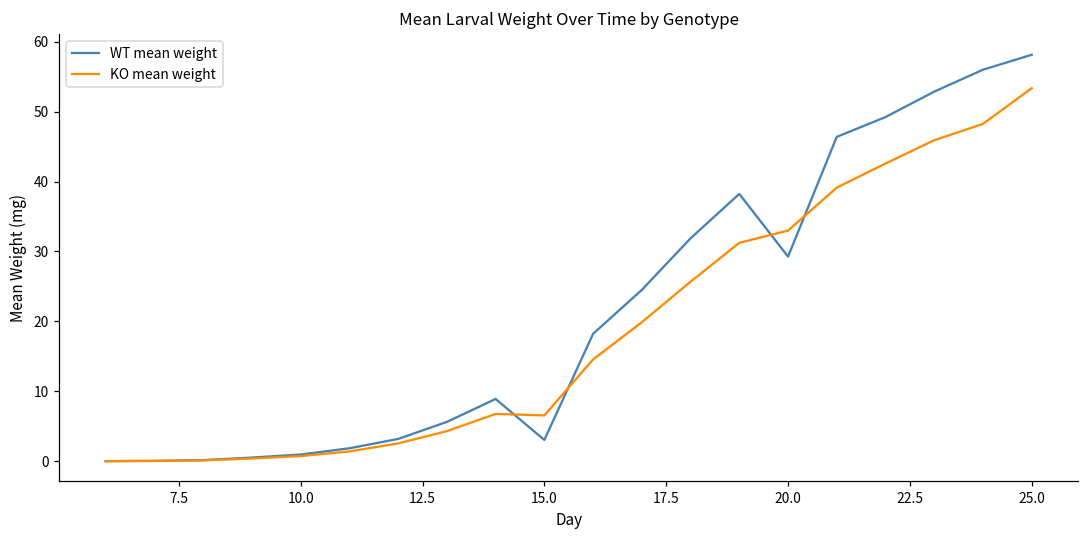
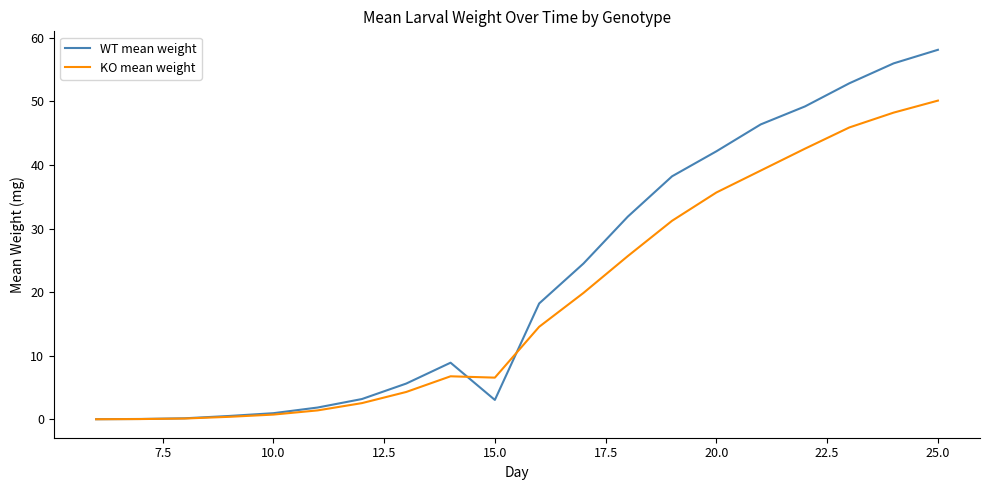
  {
    "WT mean weight": {
      "15.0": 3,
-     "20.0": 29,
+     "20.0": 42,
      "25.0": 58
    },
    "KO mean weight": {
      "15.0": 7,
-     "20.0": 33,
-     "25.0": 53
+     "20.0": 36,
+     "25.0": 50
    }
  }
